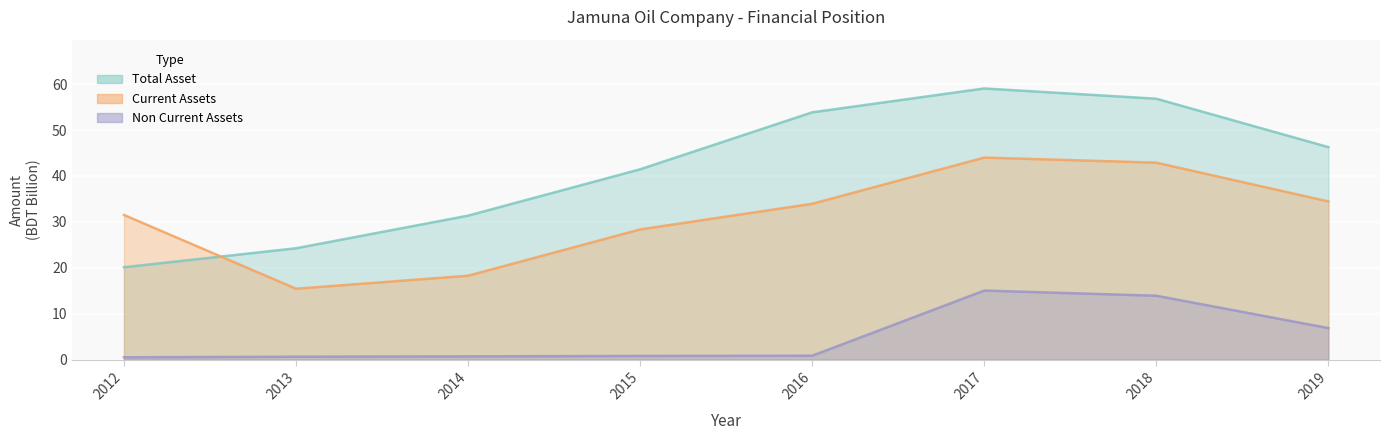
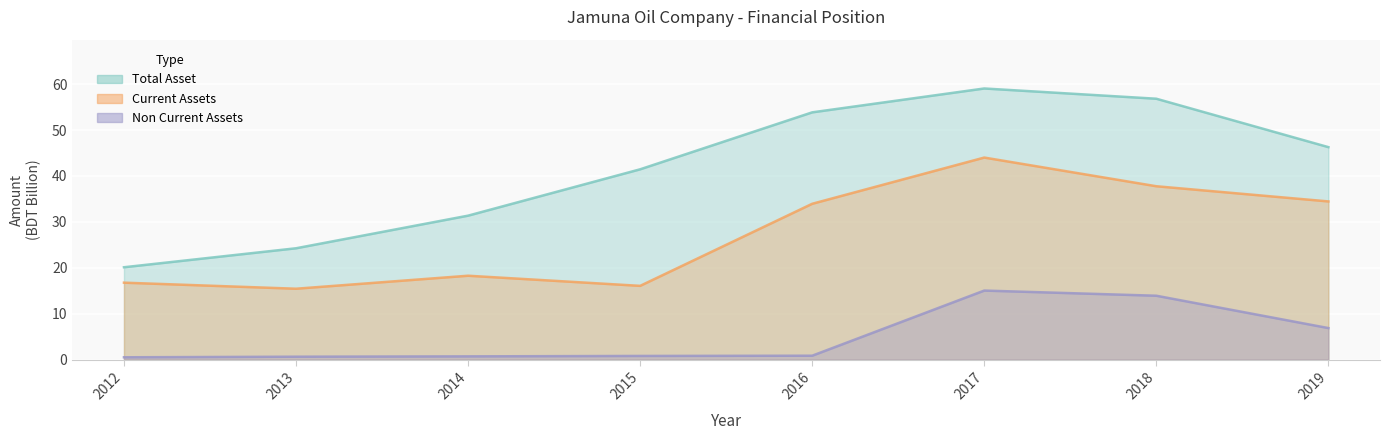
  {
    "Current Assets": {
-     "2012": 32,
+     "2012": 17,
      "2013": 15,
      "2014": 18,
-     "2015": 28,
+     "2015": 16,
      "2016": 34,
      "2017": 44,
-     "2018": 43,
+     "2018": 38,
      "2019": 34
    }
  }
